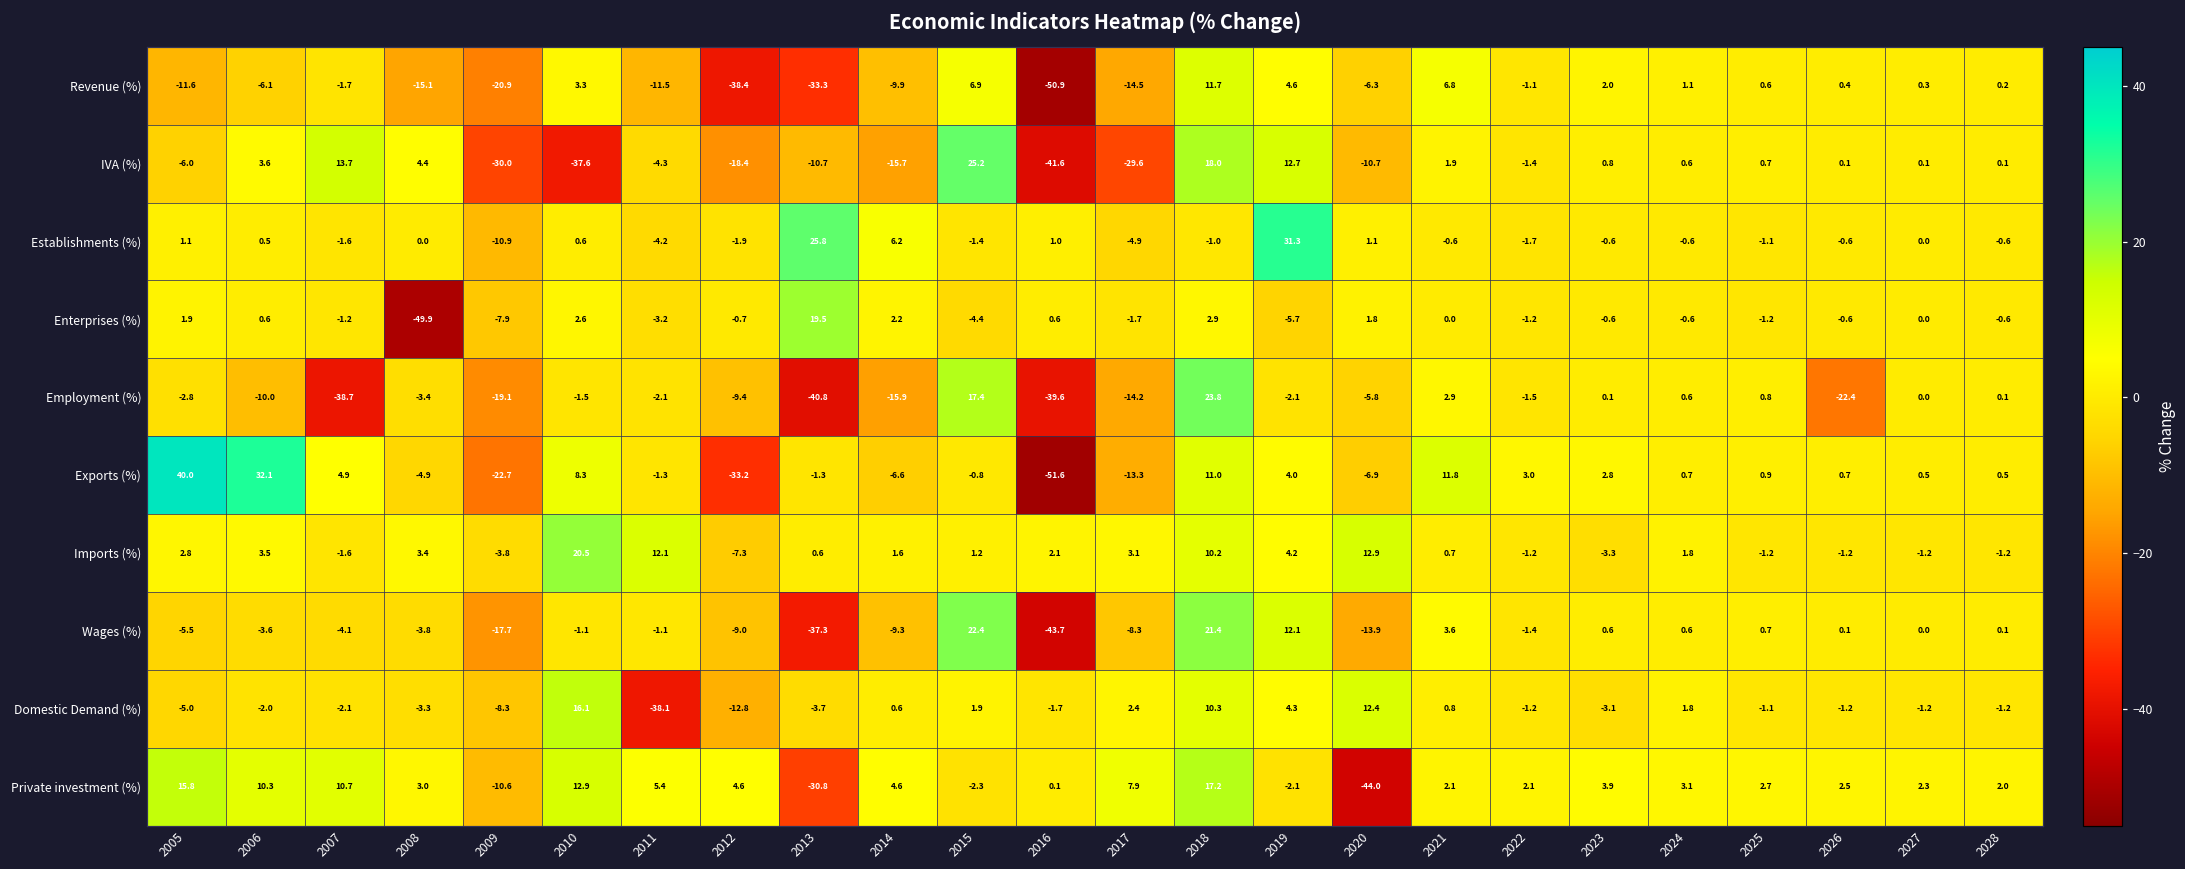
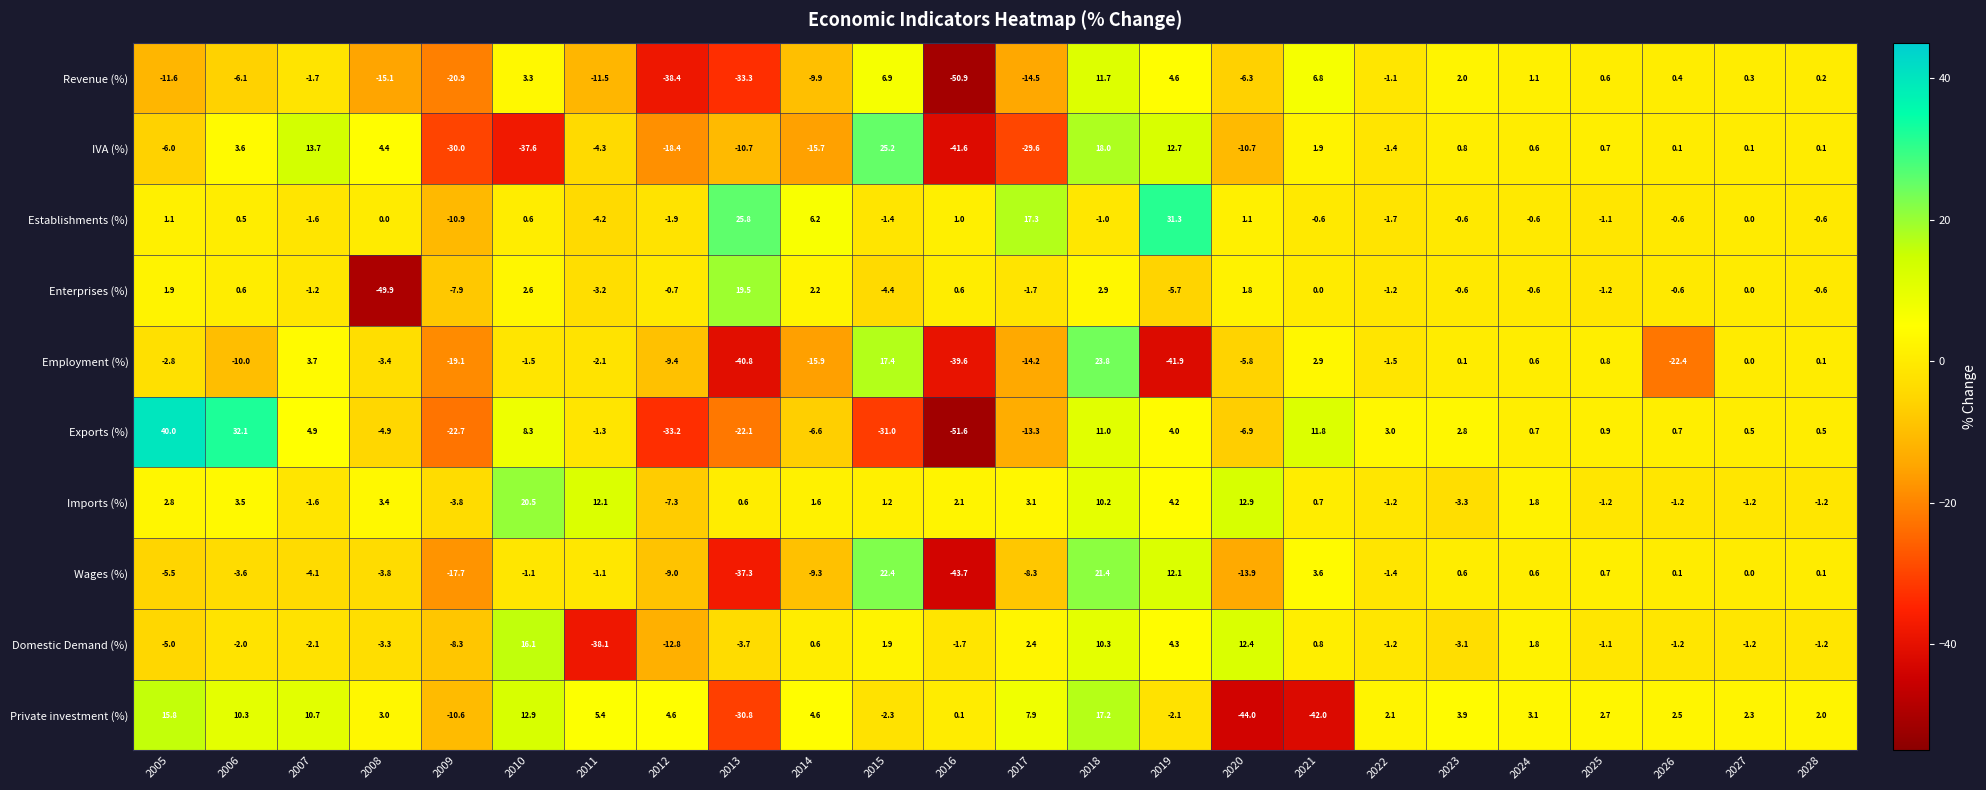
  {
    "Establishments (%)": {
      "2005": 1.1,
      "2006": 0.5,
      "2007": -1.6,
      "2008": 0.0,
      "2009": -10.9,
      "2010": 0.6,
      "2011": -4.2,
      "2012": -1.9,
      "2013": 25.8,
      "2014": 6.2,
      "2015": -1.4,
      "2016": 1.0,
-     "2017": -4.9,
+     "2017": 17.3,
      "2018": -1.0,
      "2019": 31.3,
      "2020": 1.1,
      "2021": -0.6,
      "2022": -1.7,
      "2023": -0.6,
      "2024": -0.6,
      "2025": -1.1,
      "2026": -0.6,
      "2027": 0.0,
      "2028": -0.6
    },
    "Employment (%)": {
      "2005": -2.8,
      "2006": -10.0,
-     "2007": -38.7,
+     "2007": 3.7,
      "2008": -3.4,
      "2009": -19.1,
      "2010": -1.5,
      "2011": -2.1,
      "2012": -9.4,
      "2013": -40.8,
      "2014": -15.9,
      "2015": 17.4,
      "2016": -39.6,
      "2017": -14.2,
      "2018": 23.8,
-     "2019": -2.1,
+     "2019": -41.9,
      "2020": -5.8,
      "2021": 2.9,
      "2022": -1.5,
      "2023": 0.1,
      "2024": 0.6,
      "2025": 0.8,
      "2026": -22.4,
      "2027": 0.0,
      "2028": 0.1
    },
    "Exports (%)": {
      "2005": 40.0,
      "2006": 32.1,
      "2007": 4.9,
      "2008": -4.9,
      "2009": -22.7,
      "2010": 8.3,
      "2011": -1.3,
      "2012": -33.2,
-     "2013": -1.3,
+     "2013": -22.1,
      "2014": -6.6,
-     "2015": -0.8,
+     "2015": -31.0,
      "2016": -51.6,
      "2017": -13.3,
      "2018": 11.0,
      "2019": 4.0,
      "2020": -6.9,
      "2021": 11.8,
      "2022": 3.0,
      "2023": 2.8,
      "2024": 0.7,
      "2025": 0.9,
      "2026": 0.7,
      "2027": 0.5,
      "2028": 0.5
    },
    "Private investment (%)": {
      "2005": 15.8,
      "2006": 10.3,
      "2007": 10.7,
      "2008": 3.0,
      "2009": -10.6,
      "2010": 12.9,
      "2011": 5.4,
      "2012": 4.6,
      "2013": -30.8,
      "2014": 4.6,
      "2015": -2.3,
      "2016": 0.1,
      "2017": 7.9,
      "2018": 17.2,
      "2019": -2.1,
      "2020": -44.0,
-     "2021": 2.1,
+     "2021": -42.0,
      "2022": 2.1,
      "2023": 3.9,
      "2024": 3.1,
      "2025": 2.7,
      "2026": 2.5,
      "2027": 2.3,
      "2028": 2.0
    }
  }
